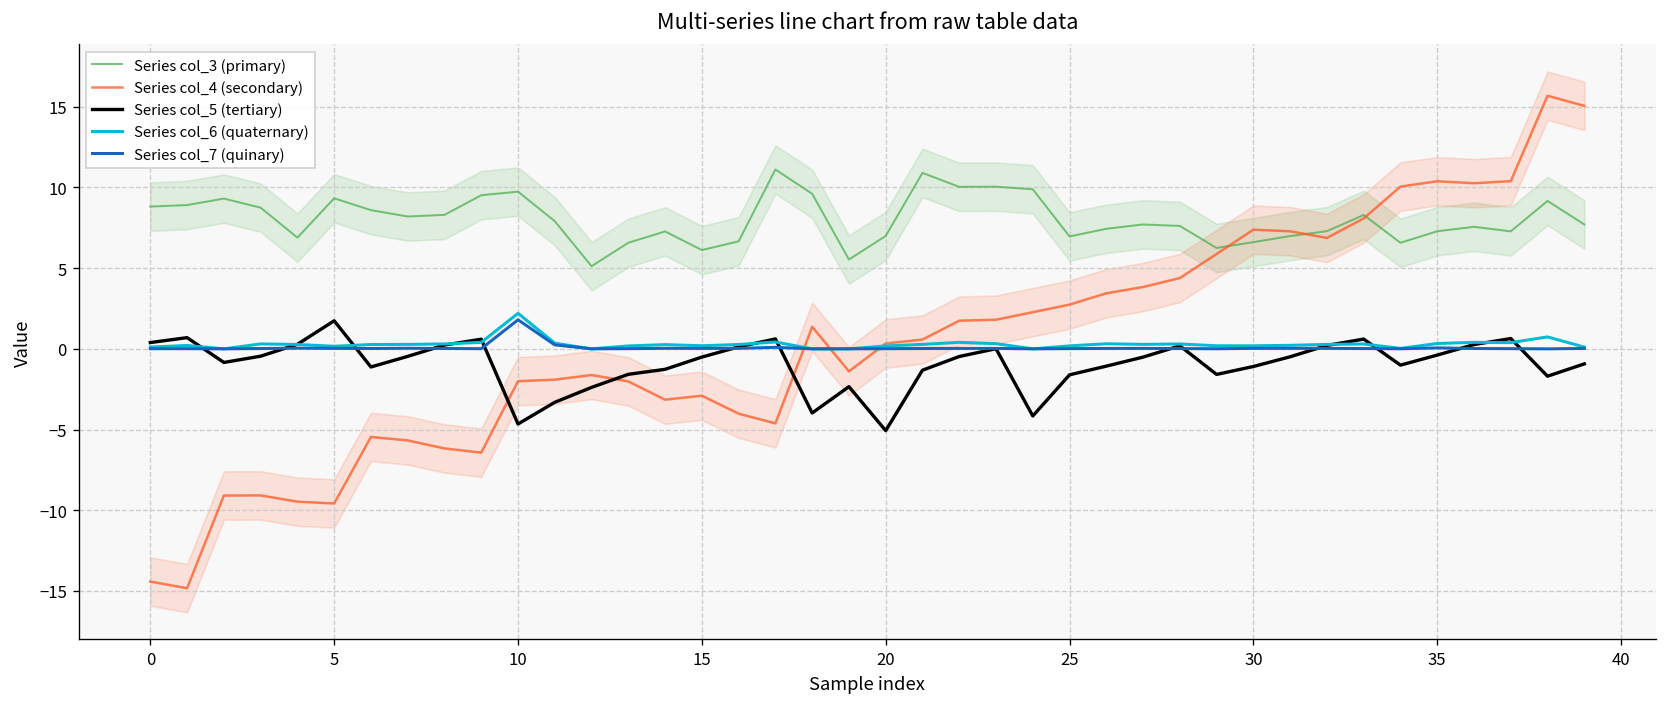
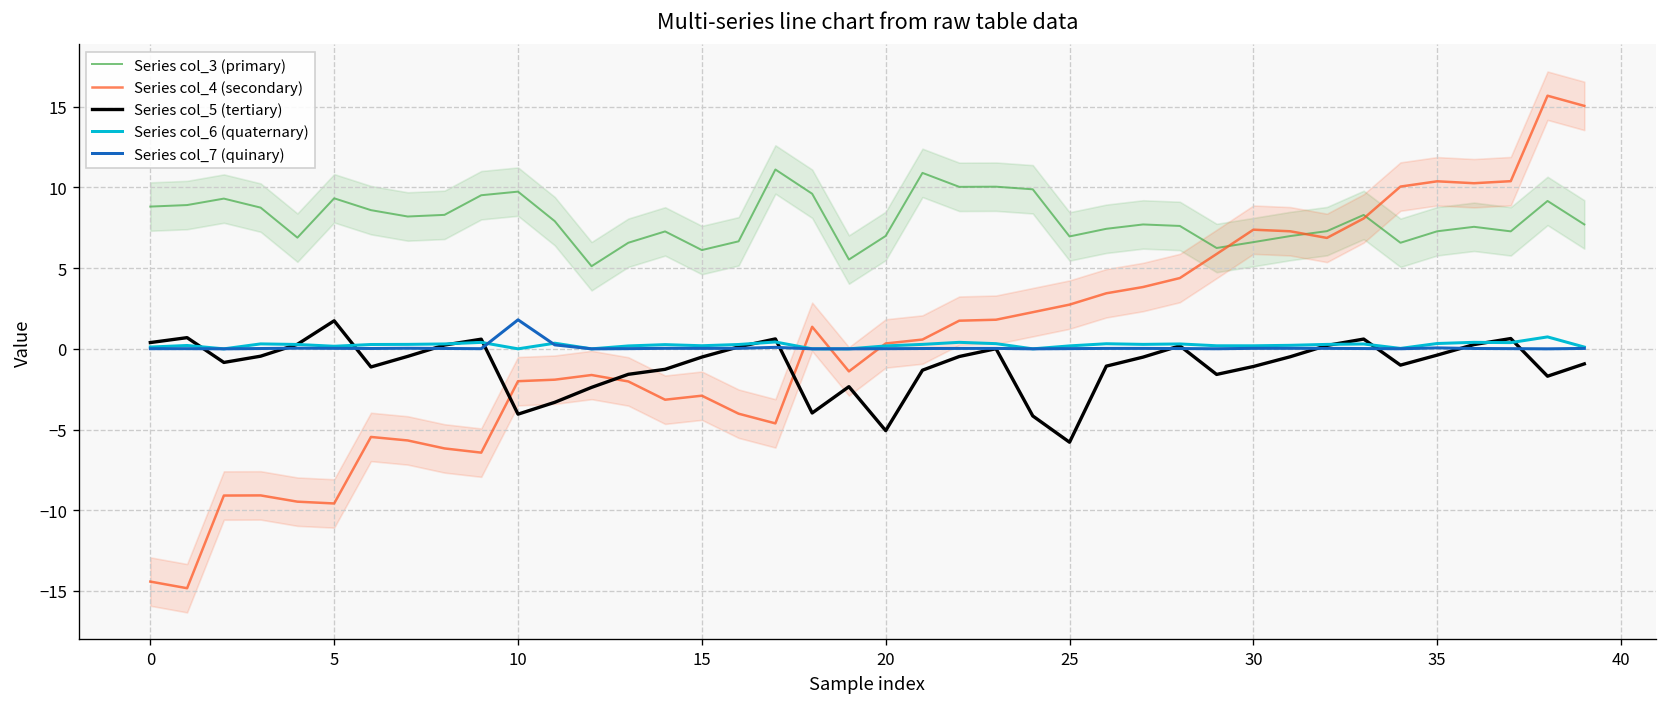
  {
    "Series col_5 (tertiary)": {
      "0": 0.4,
      "5": 1.7,
-     "10": -4.7,
+     "10": -4.0,
      "15": -0.5,
      "20": -5.1,
-     "25": -1.6,
+     "25": -5.8,
      "30": -1.1,
      "35": -0.4
    },
    "Series col_6 (quaternary)": {
-     "10": 2.2,
+     "10": 0.0,
      "35": 0.3
    },
    "Series col_7 (quinary)": {
      "10": 1.8,
      "35": 0.1
    }
  }
